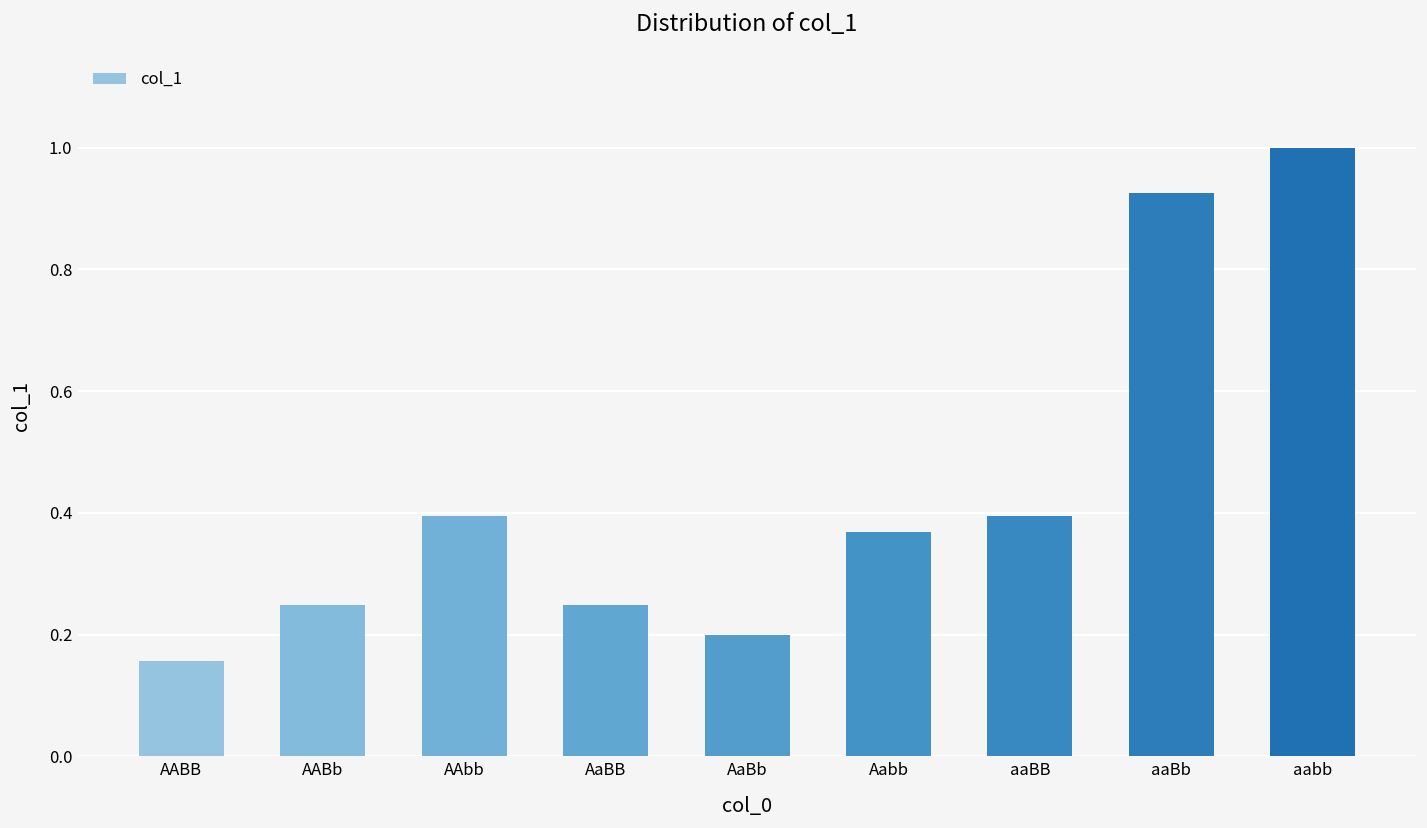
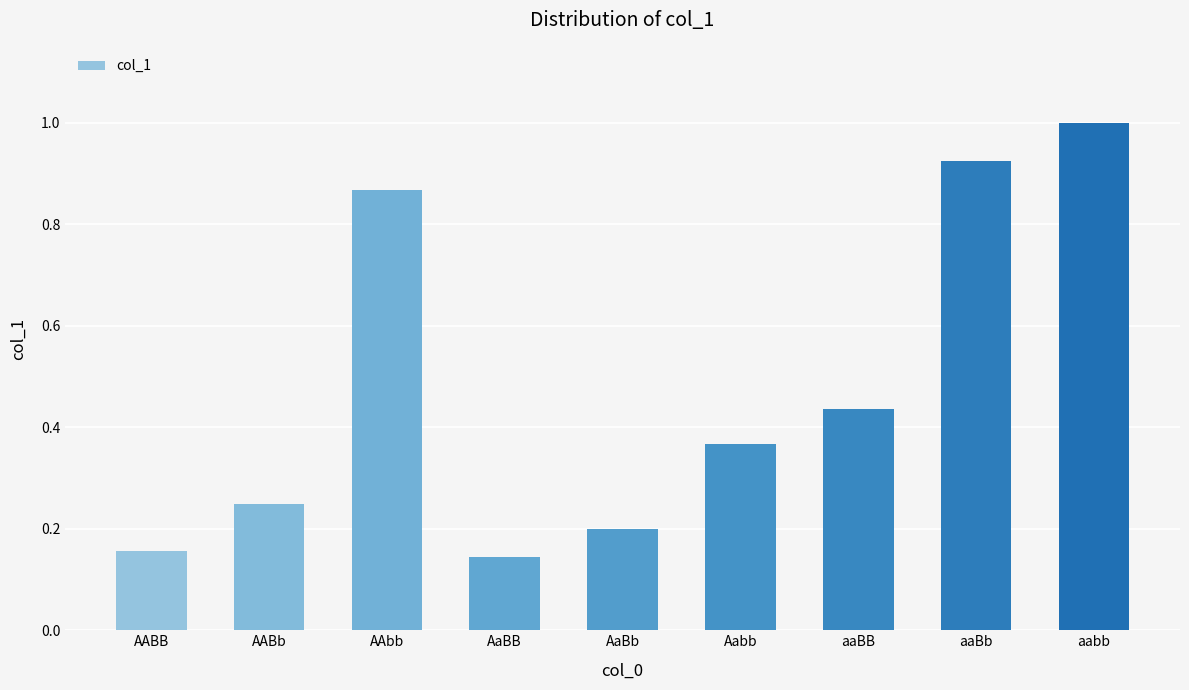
  {
    "AABB": 0.16,
    "AABb": 0.25,
-   "AAbb": 0.40,
-   "AaBB": 0.25,
+   "AAbb": 0.87,
+   "AaBB": 0.14,
    "AaBb": 0.20,
    "Aabb": 0.37,
-   "aaBB": 0.40,
+   "aaBB": 0.44,
    "aaBb": 0.93,
    "aabb": 1.00
  }
